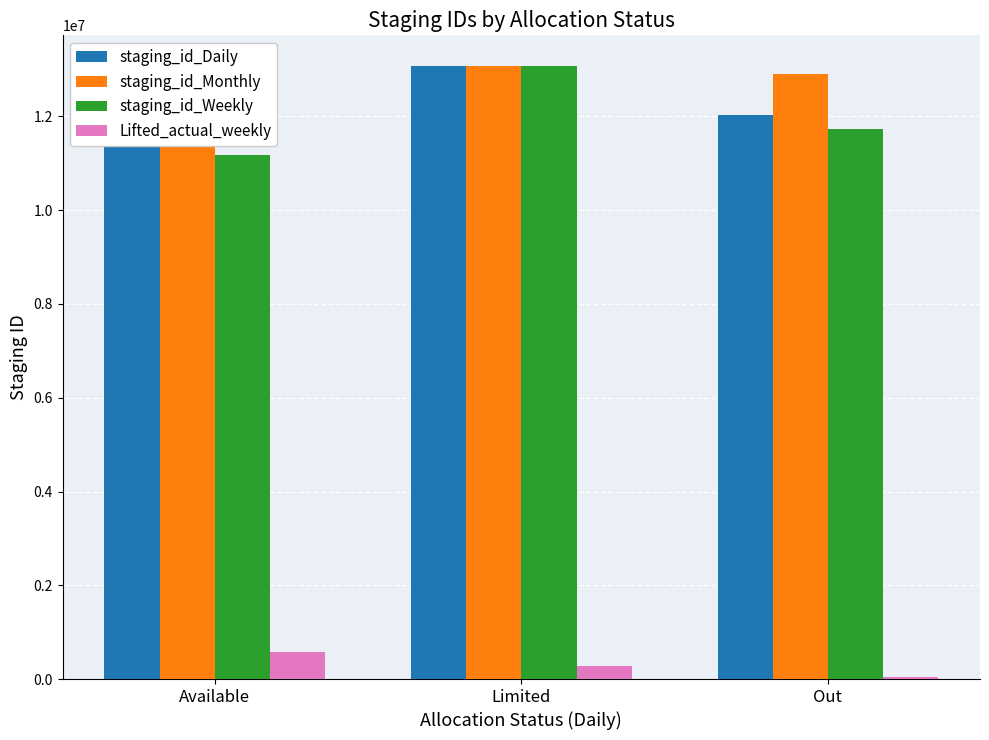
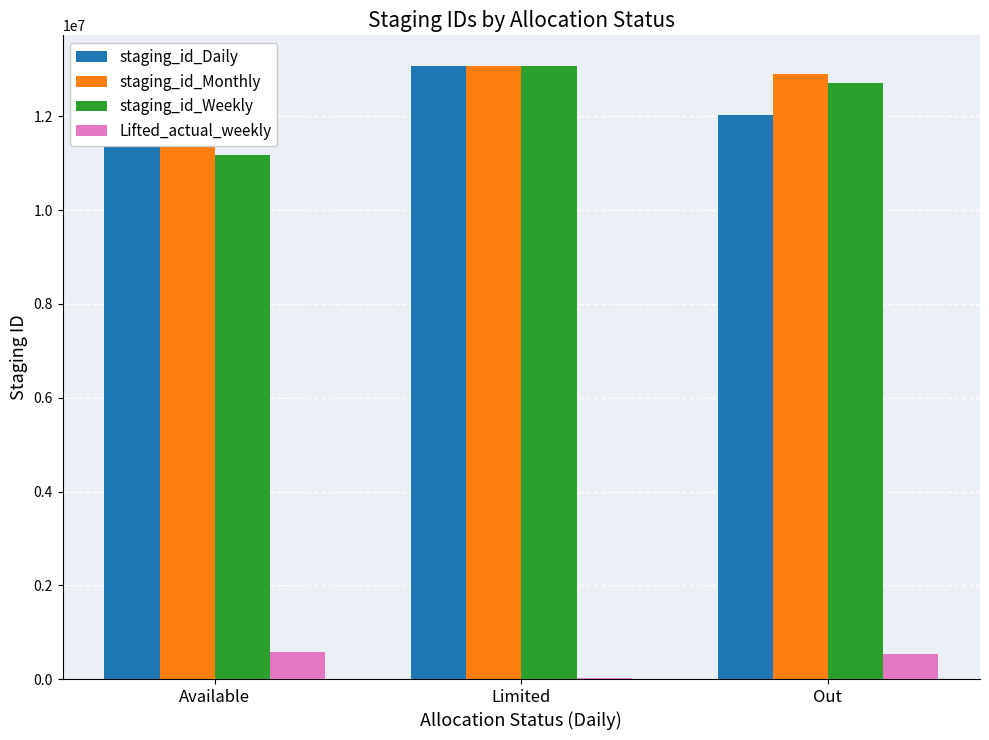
  {
    "staging_id_Daily": {
      "Limited": 13100000,
      "Out": 12000000
    },
    "staging_id_Monthly": {
      "Limited": 13100000,
      "Out": 12900000
    },
    "staging_id_Weekly": {
      "Available": 11200000,
      "Limited": 13100000,
-     "Out": 11700000
+     "Out": 12700000
    },
    "Lifted_actual_weekly": {
      "Available": 600000,
-     "Limited": 300000,
-     "Out": 100000
+     "Limited": 0,
+     "Out": 500000
    }
  }
